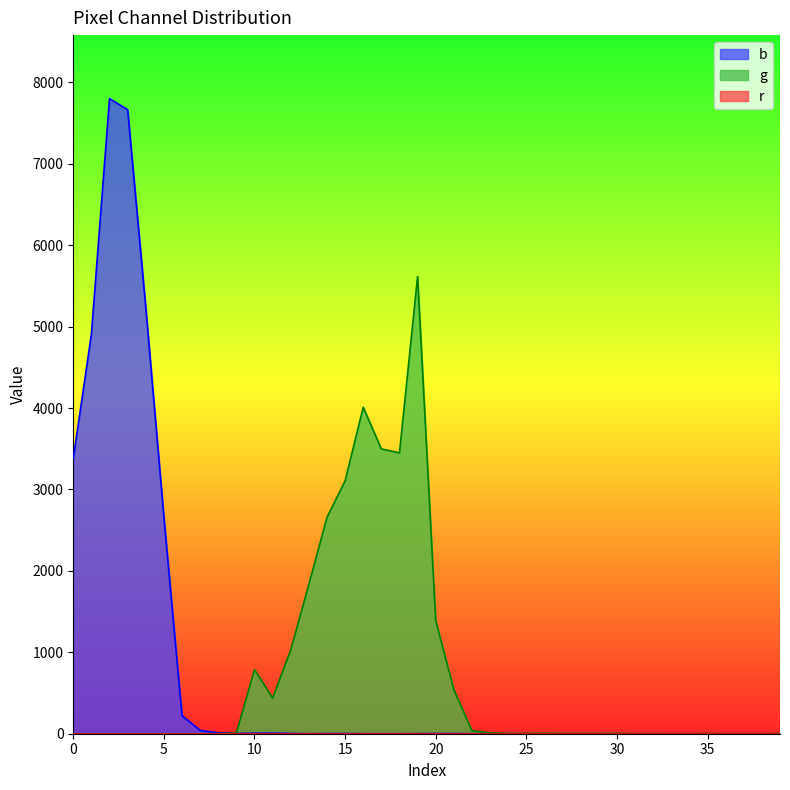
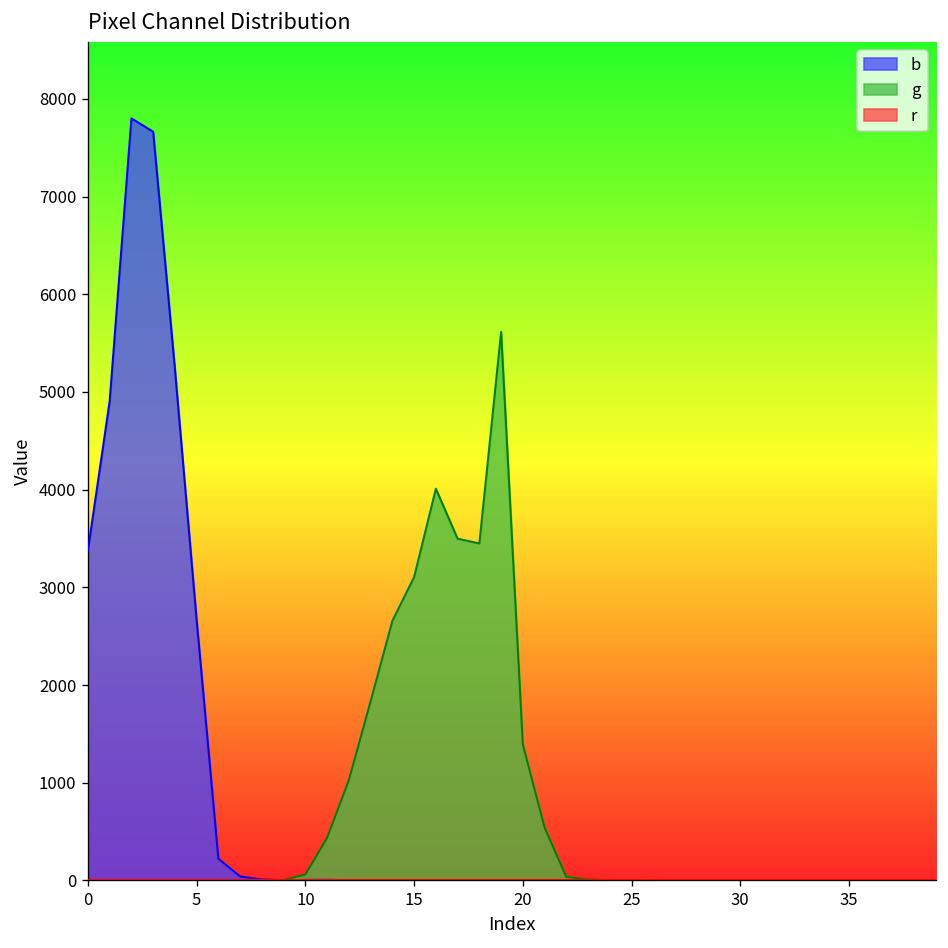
  {
    "b": {
      "0": 3400,
      "5": 2700
    },
    "g": {
-     "10": 800,
+     "10": 100,
      "15": 3100,
      "20": 1400
    }
  }
